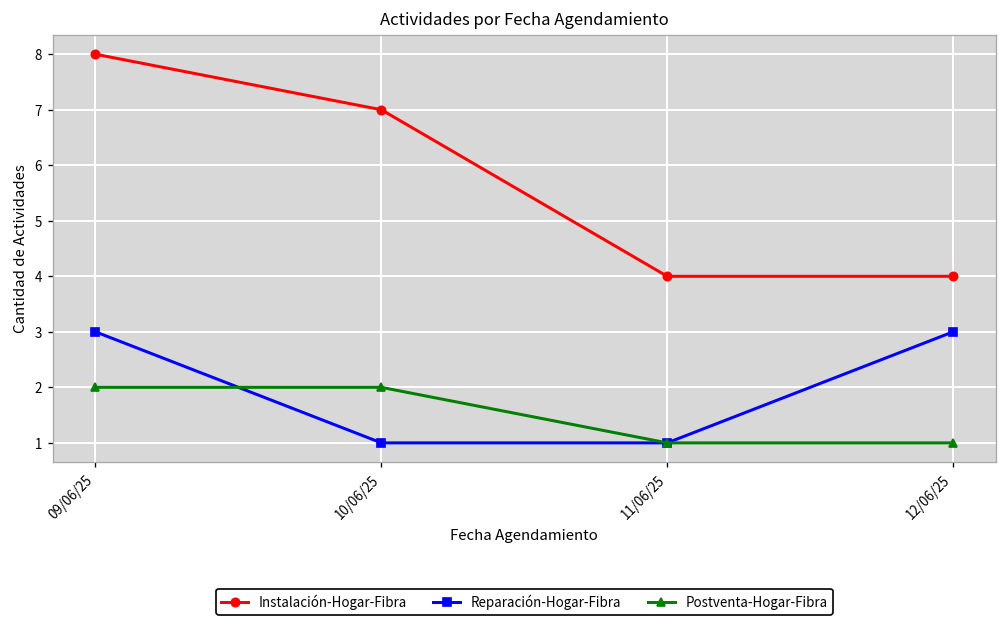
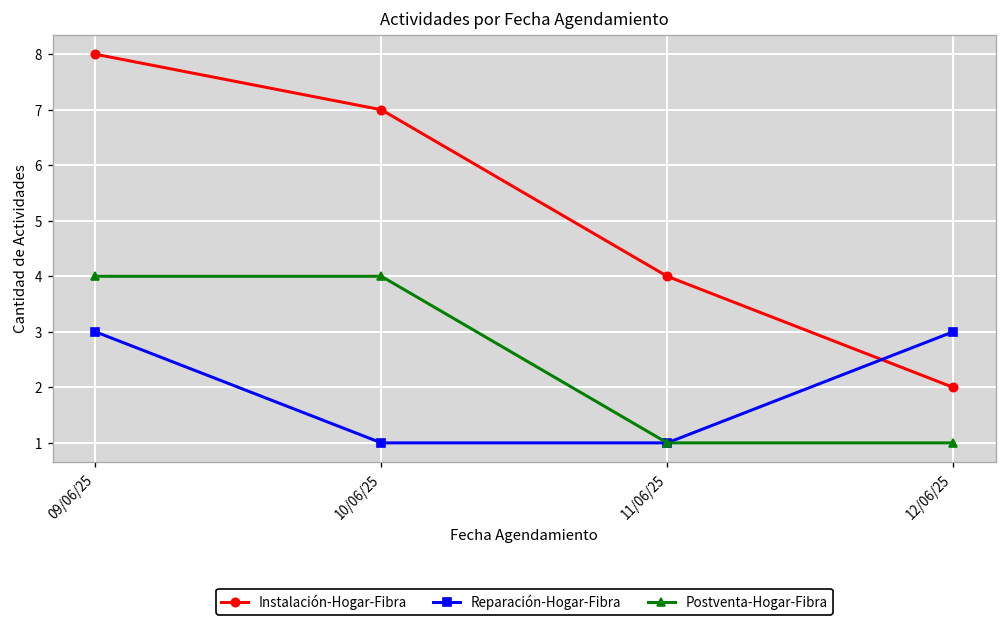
  {
    "Instalación-Hogar-Fibra": {
      "09/06/25": 8,
      "10/06/25": 7,
      "11/06/25": 4,
-     "12/06/25": 4
+     "12/06/25": 2
    },
    "Reparación-Hogar-Fibra": {
      "09/06/25": 3,
      "10/06/25": 1,
      "12/06/25": 3
    },
    "Postventa-Hogar-Fibra": {
-     "09/06/25": 2,
-     "10/06/25": 2,
+     "09/06/25": 4,
+     "10/06/25": 4,
      "12/06/25": 1
    }
  }
